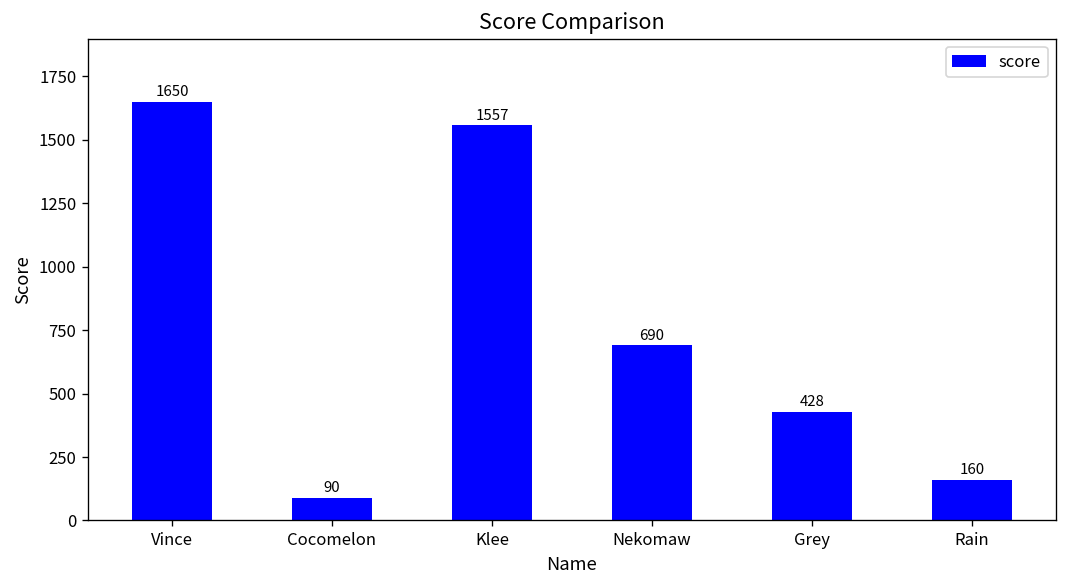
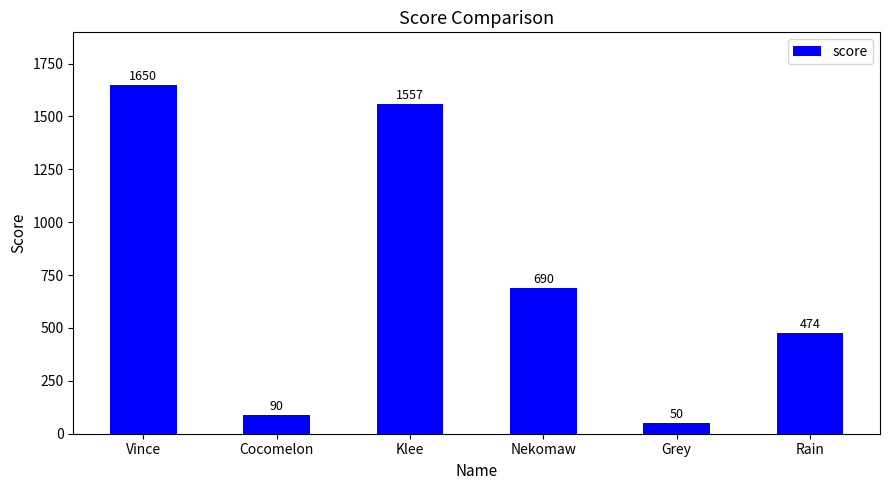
  {
    "Vince": 1650,
    "Cocomelon": 90,
    "Klee": 1557,
    "Nekomaw": 690,
-   "Grey": 428,
-   "Rain": 160
+   "Grey": 50,
+   "Rain": 474
  }
